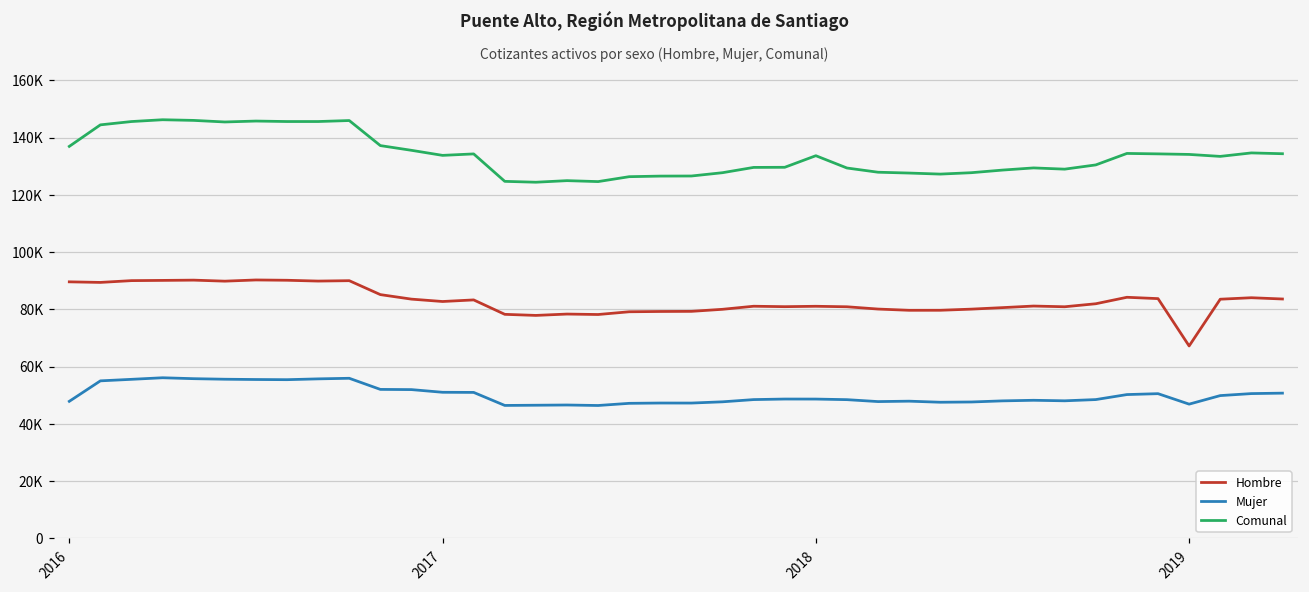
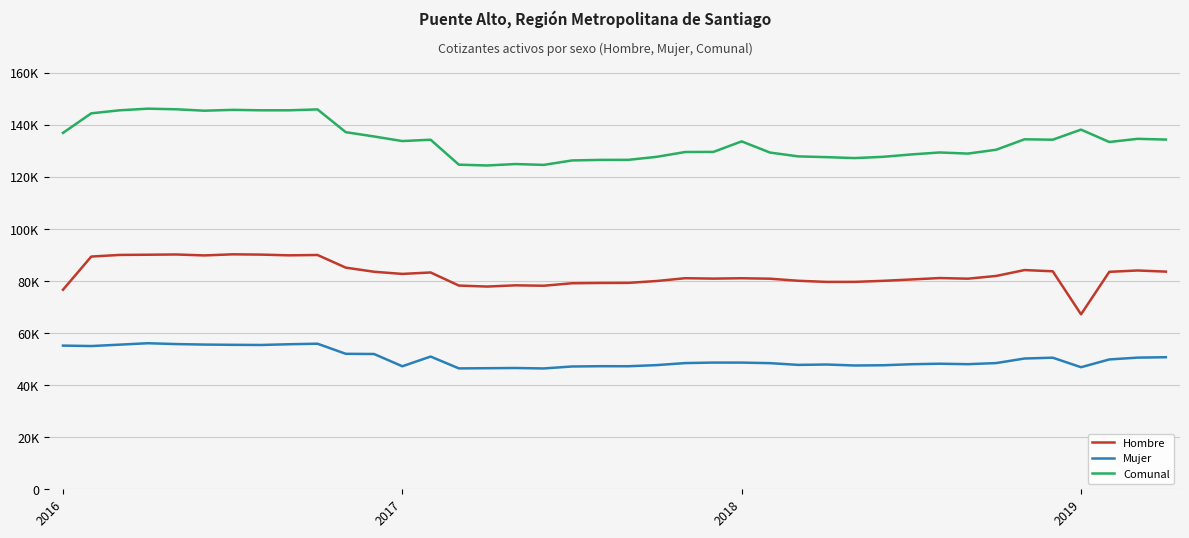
  {
    "Hombre": {
-     "2016": 90000,
+     "2016": 77000,
      "2017": 83000,
      "2018": 81000,
      "2019": 67000
    },
    "Mujer": {
-     "2016": 48000,
-     "2017": 51000,
+     "2016": 55000,
+     "2017": 47000,
      "2018": 49000,
      "2019": 47000
    },
    "Comunal": {
      "2016": 137000,
      "2017": 134000,
      "2018": 134000,
-     "2019": 134000
+     "2019": 138000
    }
  }
